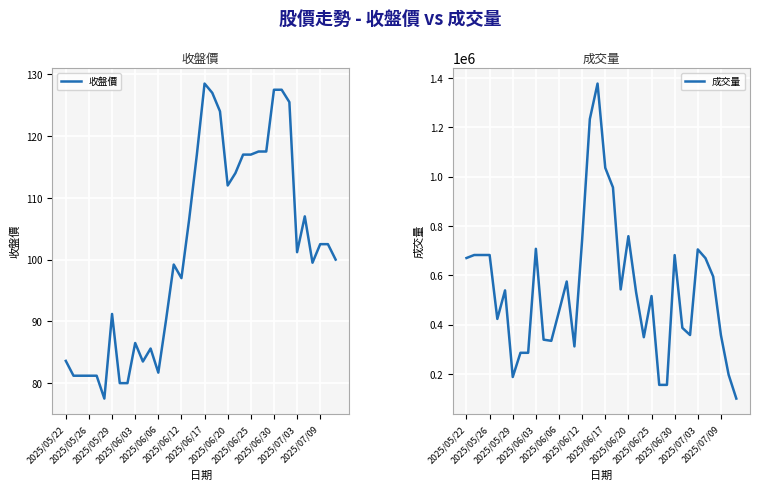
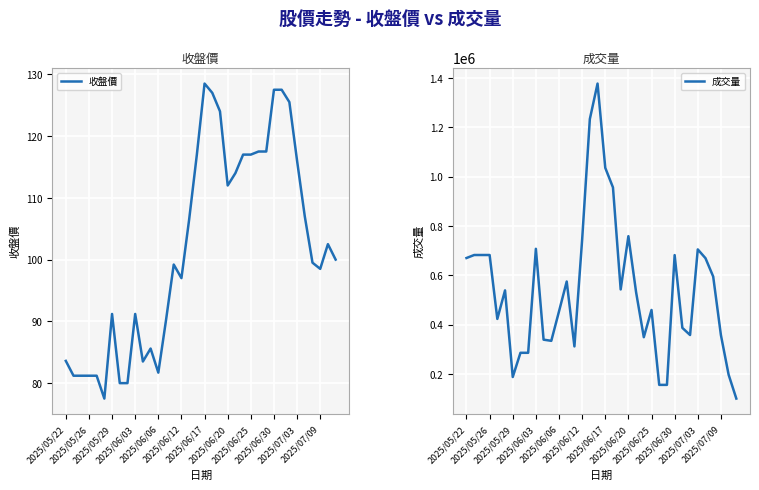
  {
    "收盤價": {
      "2025/05/22": 84,
      "2025/05/26": 81,
      "2025/05/29": 91,
-     "2025/06/03": 87,
+     "2025/06/03": 91,
      "2025/06/06": 82,
      "2025/06/12": 97,
      "2025/06/17": 129,
      "2025/06/20": 112,
      "2025/06/25": 117,
      "2025/06/30": 128,
-     "2025/07/03": 101,
-     "2025/07/09": 103
+     "2025/07/03": 116,
+     "2025/07/09": 99
    },
    "成交量": {
      "2025/05/22": 670000,
      "2025/05/26": 680000,
      "2025/05/29": 190000,
      "2025/06/03": 710000,
      "2025/06/06": 450000,
      "2025/06/12": 740000,
      "2025/06/17": 1040000,
      "2025/06/20": 760000,
-     "2025/06/25": 520000,
+     "2025/06/25": 460000,
      "2025/06/30": 680000,
      "2025/07/03": 710000,
      "2025/07/09": 360000
    }
  }
